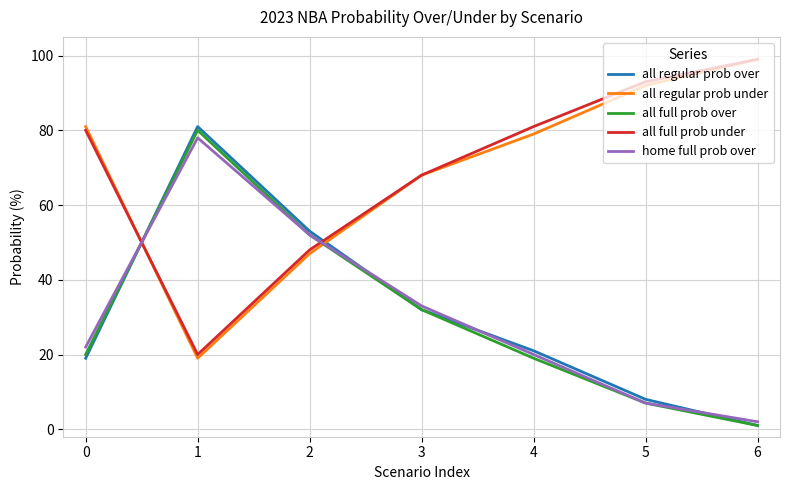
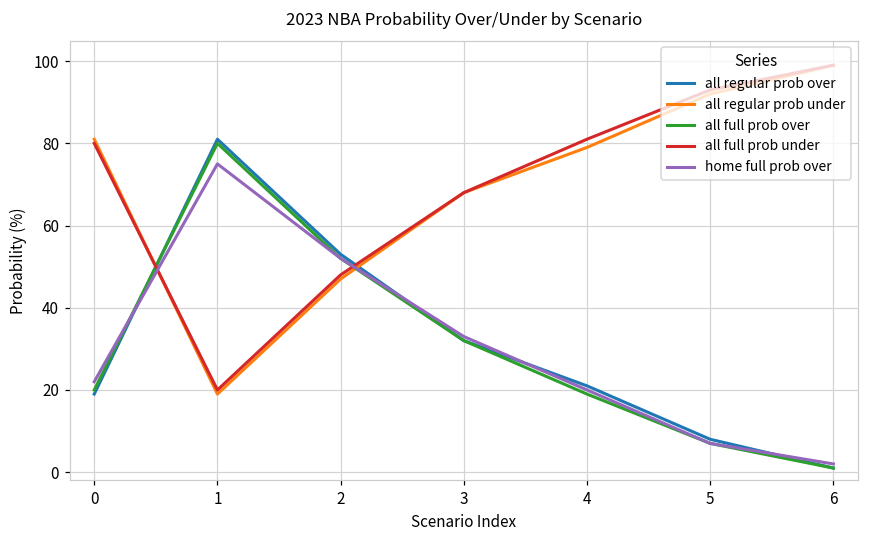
  {
    "all regular prob over": {
      "0": 19,
      "1": 81,
      "2": 53,
      "4": 21,
      "5": 8
    },
    "all regular prob under": {
      "0": 81,
      "1": 19,
      "2": 47,
      "4": 79
    },
    "all full prob over": {
      "0": 20,
      "1": 80,
      "4": 19
    },
    "all full prob under": {
      "0": 80,
      "1": 20,
      "2": 48,
      "4": 81
    },
    "home full prob over": {
      "0": 22,
-     "1": 78,
+     "1": 75,
      "3": 33,
      "4": 20,
      "6": 2
    }
  }
